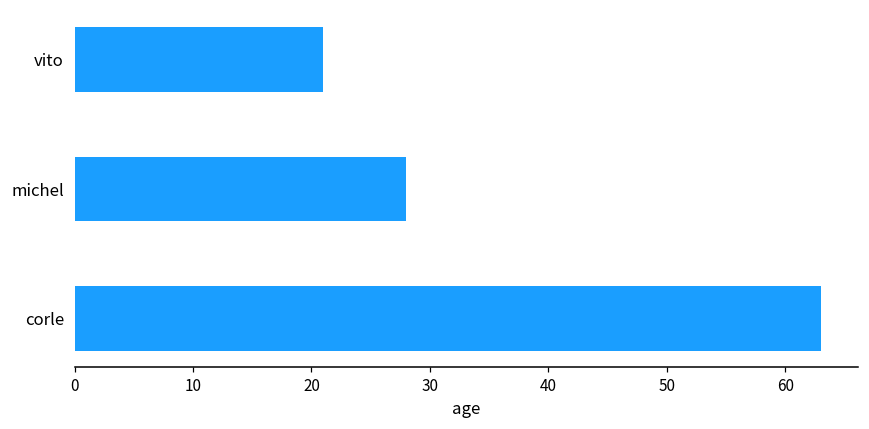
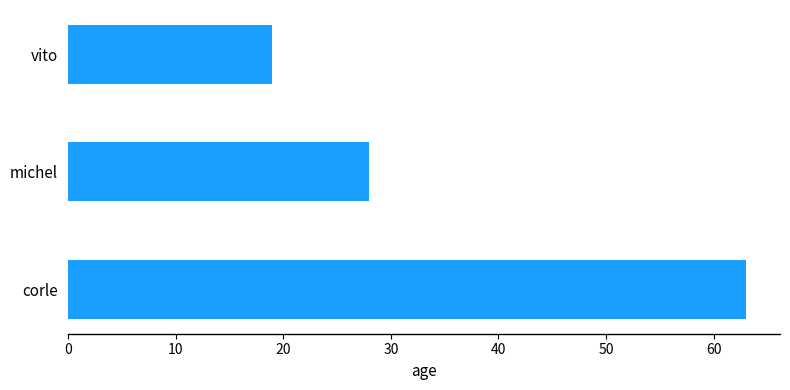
  {
-   "vito": 21,
+   "vito": 19,
    "michel": 28,
    "corle": 63
  }
